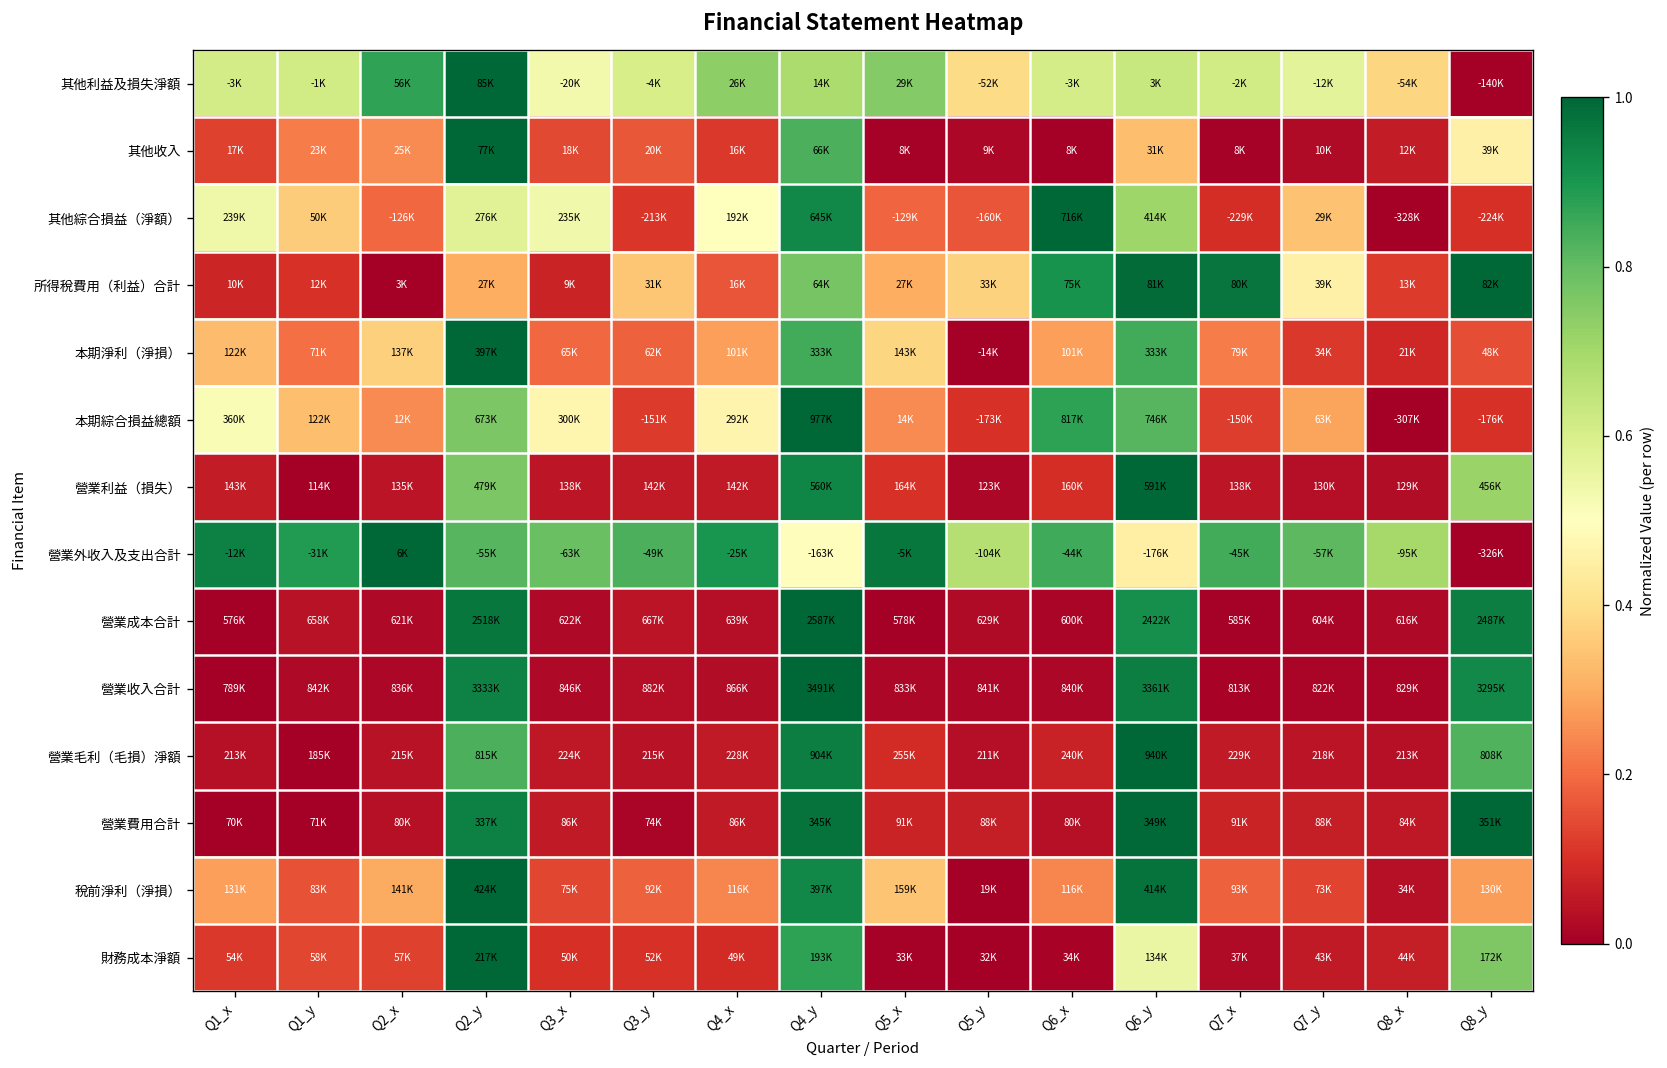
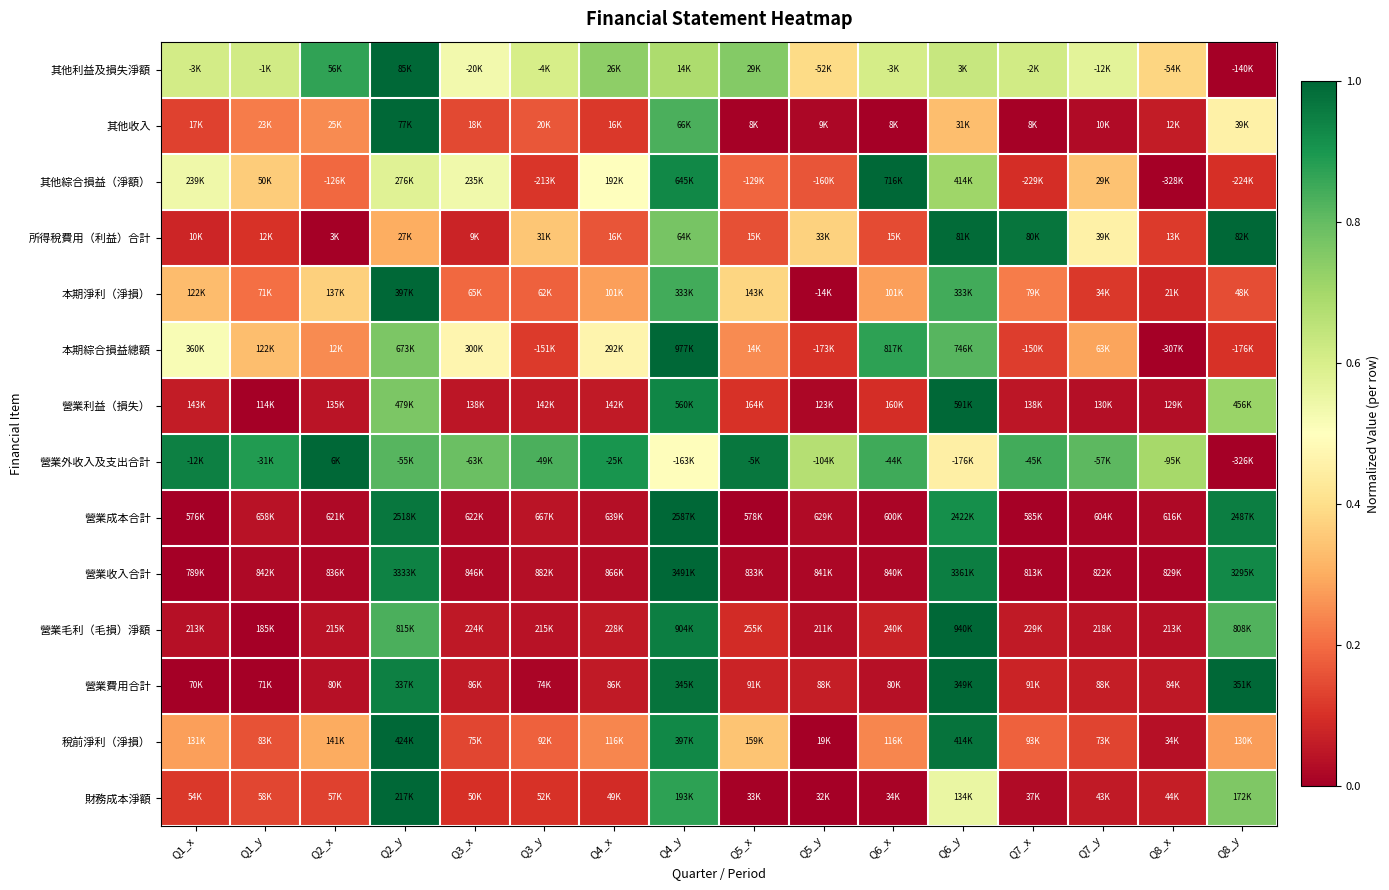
  {
    "所得稅費用（利益）合計": {
      "Q1_x": "10K",
      "Q1_y": "12K",
      "Q2_x": "3K",
      "Q2_y": "27K",
      "Q3_x": "9K",
      "Q3_y": "31K",
      "Q4_x": "16K",
      "Q4_y": "64K",
-     "Q5_x": "27K",
+     "Q5_x": "15K",
      "Q5_y": "33K",
-     "Q6_x": "75K",
+     "Q6_x": "15K",
      "Q6_y": "81K",
      "Q7_x": "80K",
      "Q7_y": "39K",
      "Q8_x": "13K",
      "Q8_y": "82K"
    }
  }
